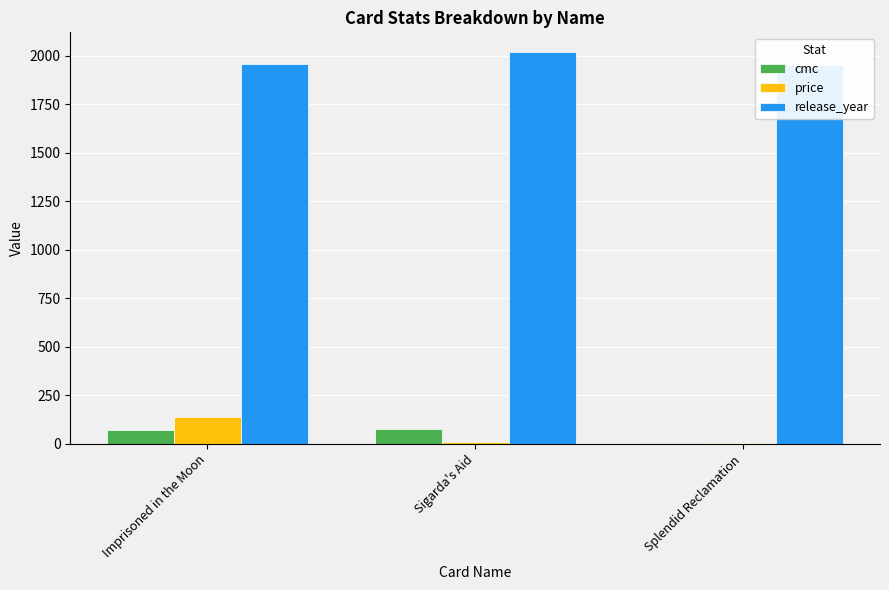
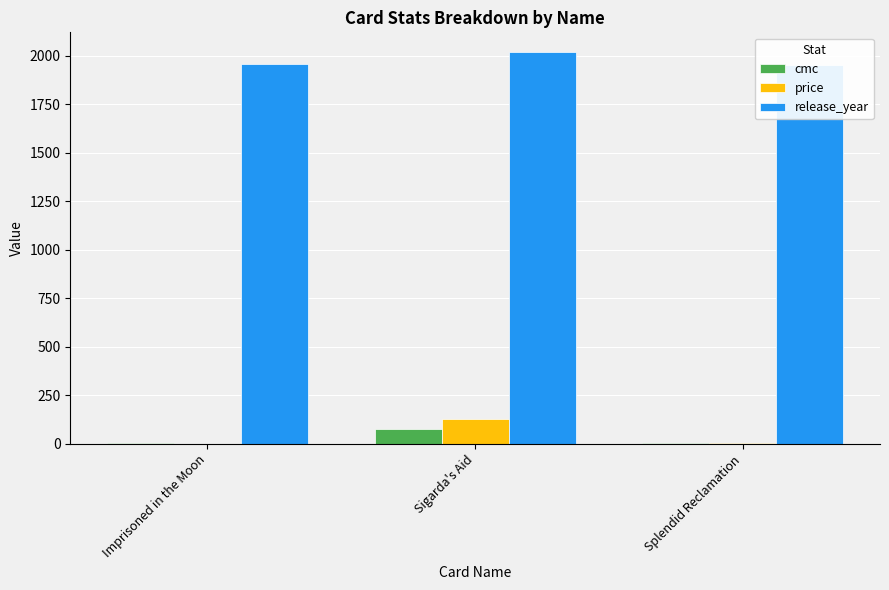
  {
    "cmc": {
-     "Imprisoned in the Moon": 70,
+     "Imprisoned in the Moon": 0,
      "Sigarda's Aid": 80
    },
    "price": {
-     "Imprisoned in the Moon": 140,
-     "Sigarda's Aid": 10
+     "Imprisoned in the Moon": 0,
+     "Sigarda's Aid": 130
    },
    "release_year": {
      "Imprisoned in the Moon": 1960,
      "Sigarda's Aid": 2020
    }
  }
